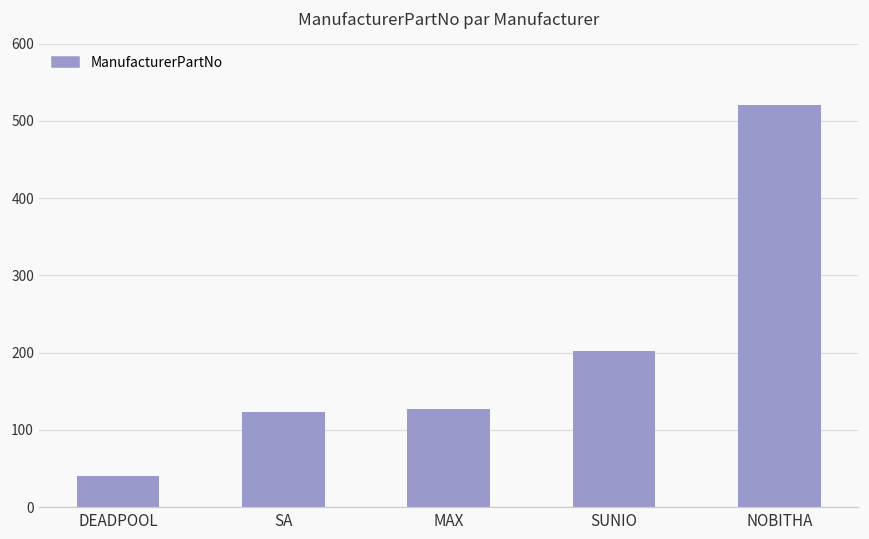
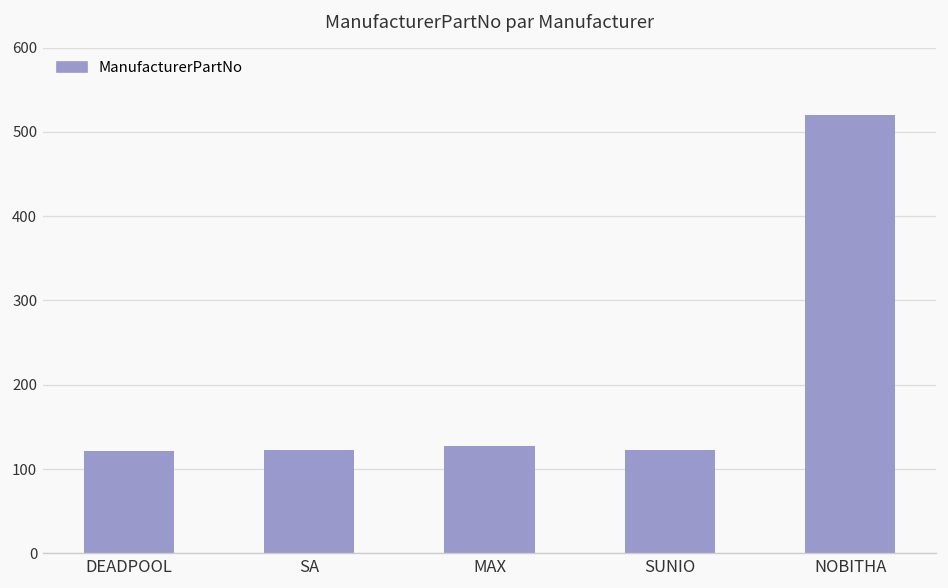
  {
-   "DEADPOOL": 40,
+   "DEADPOOL": 120,
    "SA": 120,
    "MAX": 130,
-   "SUNIO": 200,
+   "SUNIO": 120,
    "NOBITHA": 520
  }
